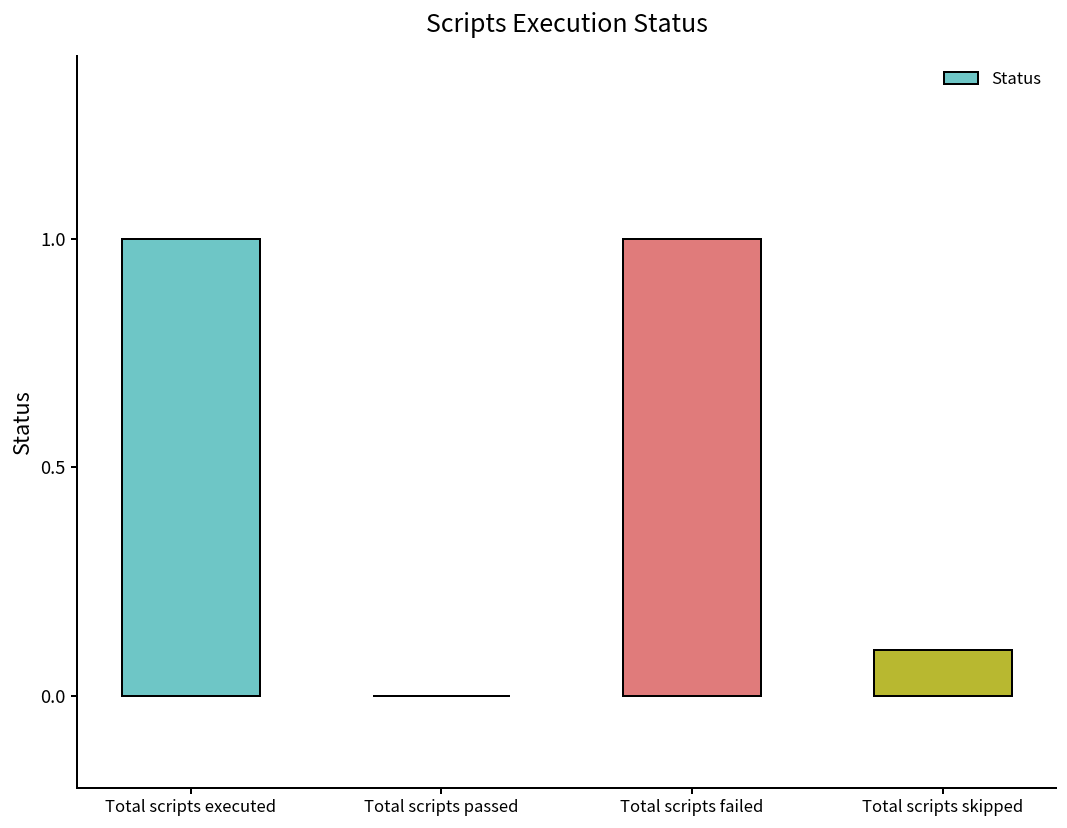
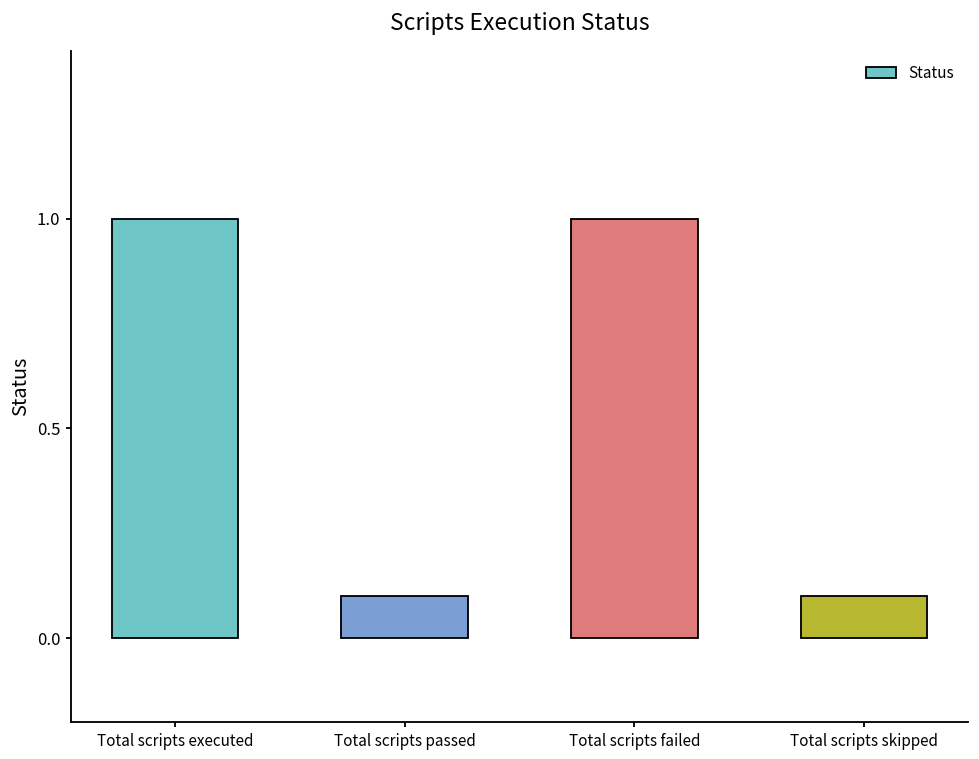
  {
    "Total scripts executed": 1.0,
-   "Total scripts passed": 0.0,
+   "Total scripts passed": 0.1,
    "Total scripts failed": 1.0,
    "Total scripts skipped": 0.1
  }
